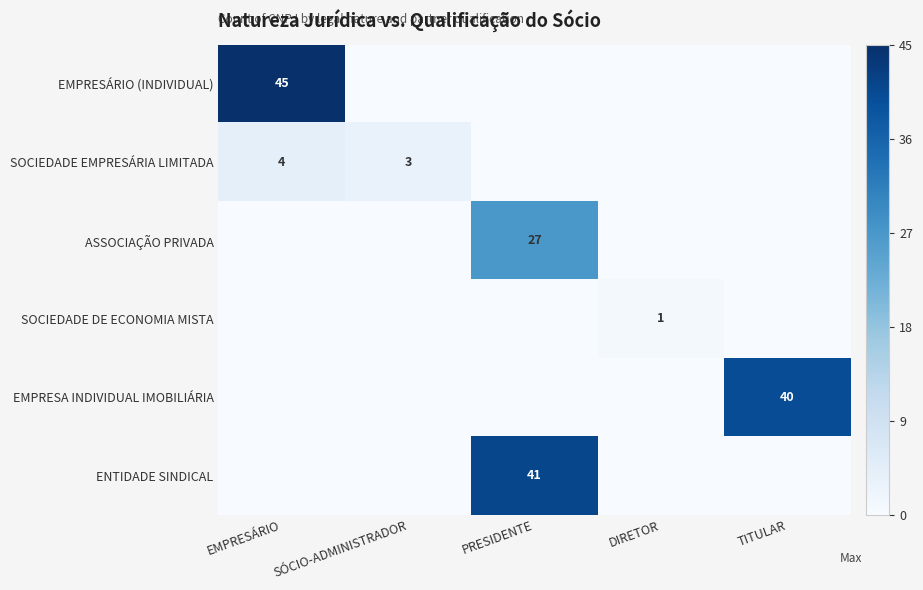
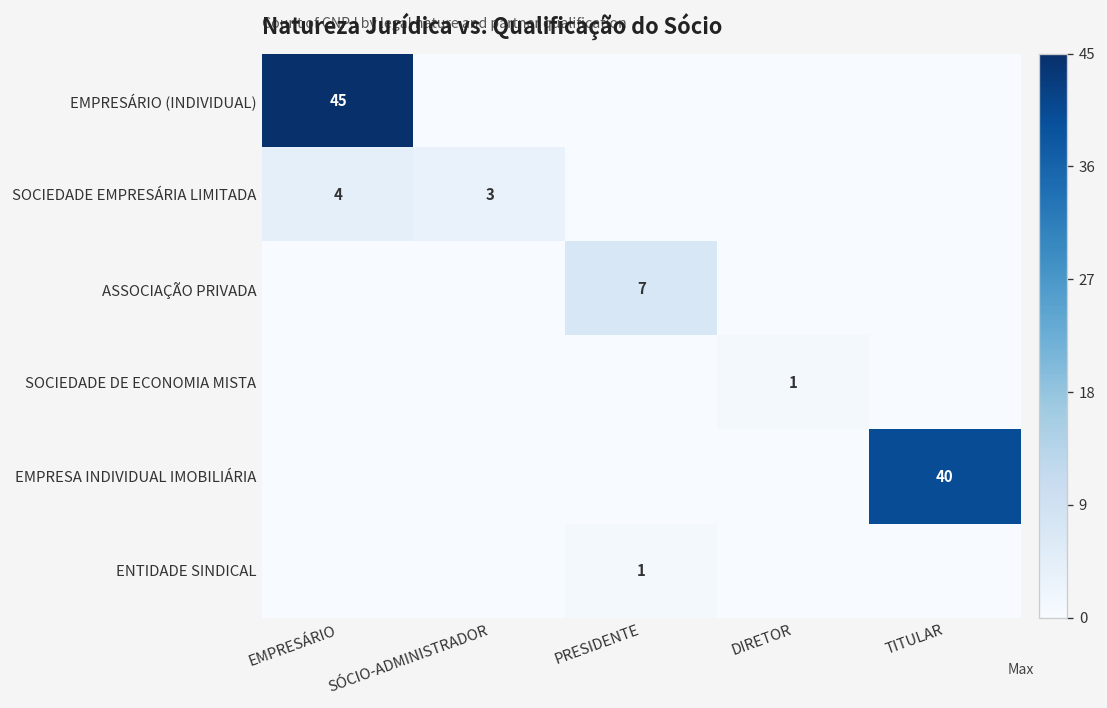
  {
    "EMPRESÁRIO (INDIVIDUAL)": {
      "EMPRESÁRIO": 45
    },
    "SOCIEDADE EMPRESÁRIA LIMITADA": {
      "EMPRESÁRIO": 4,
      "SÓCIO-ADMINISTRADOR": 3
    },
    "ASSOCIAÇÃO PRIVADA": {
-     "PRESIDENTE": 27
+     "PRESIDENTE": 7
    },
    "SOCIEDADE DE ECONOMIA MISTA": {
      "DIRETOR": 1
    },
    "EMPRESA INDIVIDUAL IMOBILIÁRIA": {
      "TITULAR": 40
    },
    "ENTIDADE SINDICAL": {
-     "PRESIDENTE": 41
+     "PRESIDENTE": 1
    }
  }
